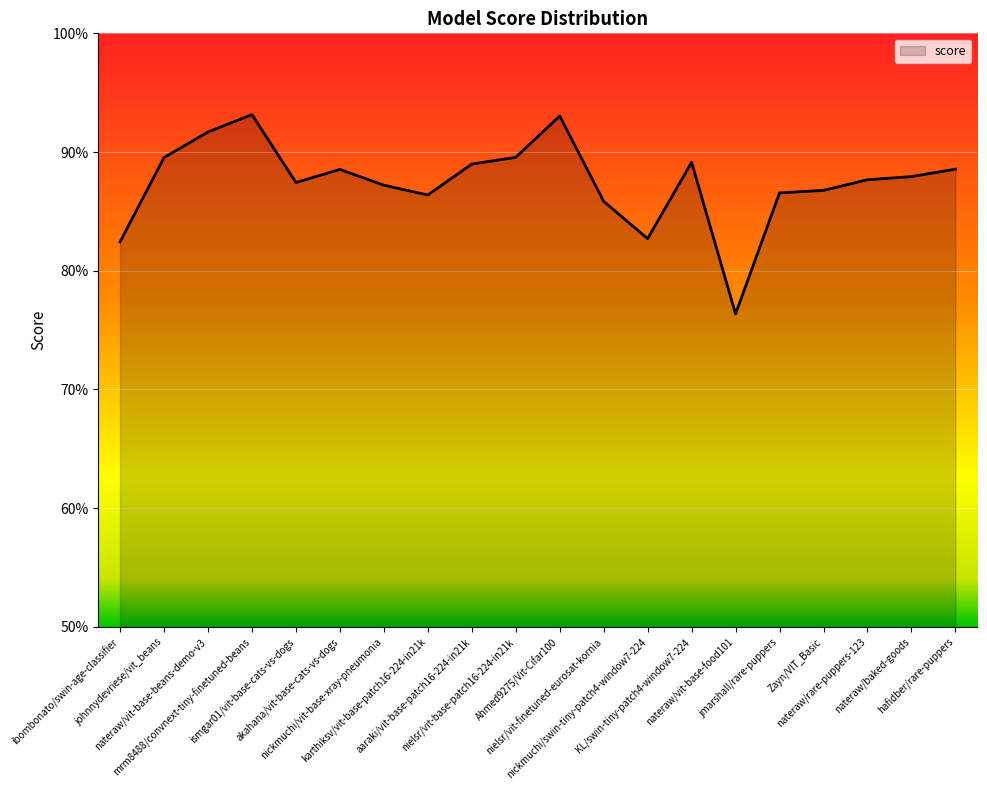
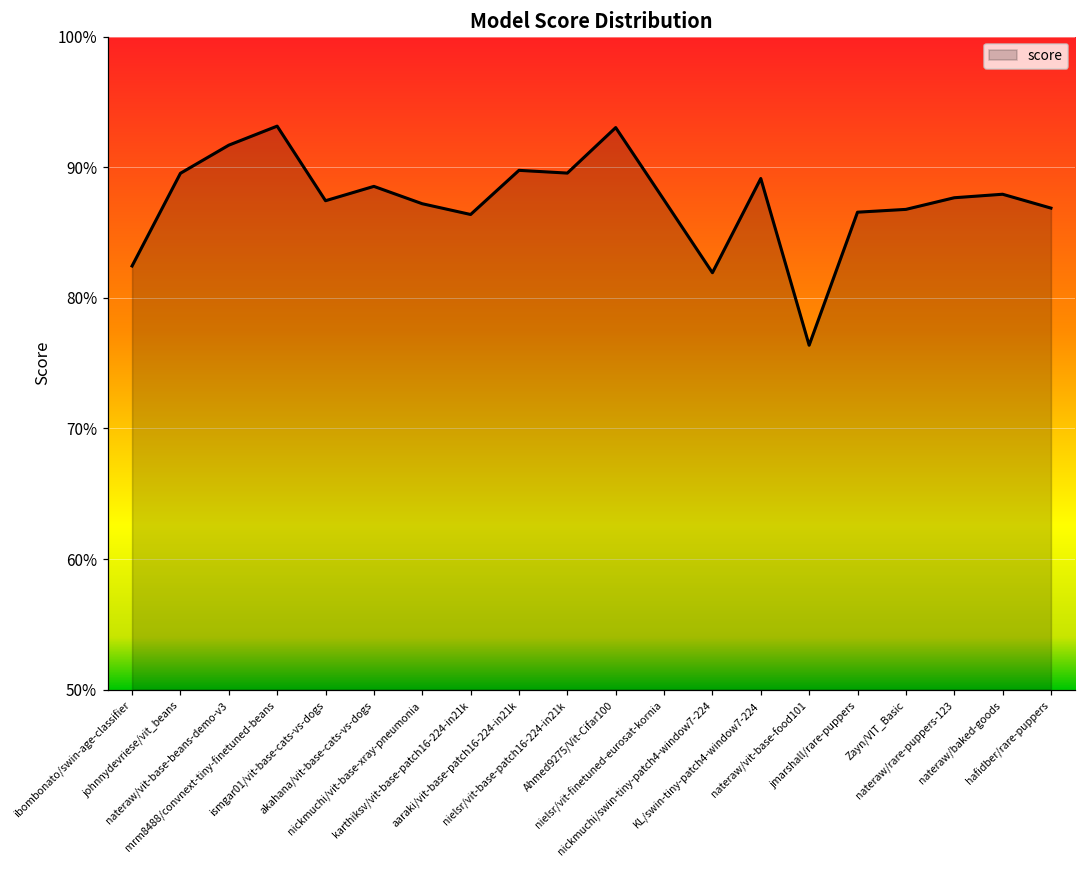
  {
    "ibombonato/swin-age-classifier": "82.4%",
    "johnnydevriese/vit_beans": "89.5%",
    "nateraw/vit-base-beans-demo-v3": "91.7%",
    "mrm8488/convnext-tiny-finetuned-beans": "93.1%",
    "ismgar01/vit-base-cats-vs-dogs": "87.4%",
    "akahana/vit-base-cats-vs-dogs": "88.5%",
    "nickmuchi/vit-base-xray-pneumonia": "87.2%",
    "karthiksv/vit-base-patch16-224-in21k": "86.4%",
-   "aaraki/vit-base-patch16-224-in21k": "89.0%",
+   "aaraki/vit-base-patch16-224-in21k": "89.8%",
    "nielsr/vit-base-patch16-224-in21k": "89.6%",
    "Ahmed9275/Vit-Cifar100": "93.0%",
-   "nielsr/vit-finetuned-eurosat-kornia": "85.9%",
-   "nickmuchi/swin-tiny-patch4-window7-224": "82.7%",
+   "nielsr/vit-finetuned-eurosat-kornia": "87.5%",
+   "nickmuchi/swin-tiny-patch4-window7-224": "81.9%",
    "KL/swin-tiny-patch4-window7-224": "89.1%",
    "nateraw/vit-base-food101": "76.4%",
    "jmarshall/rare-puppers": "86.6%",
    "Zayn/VIT_Basic": "86.8%",
    "nateraw/rare-puppers-123": "87.7%",
    "nateraw/baked-goods": "87.9%",
-   "hafidber/rare-puppers": "88.6%"
+   "hafidber/rare-puppers": "86.9%"
  }
